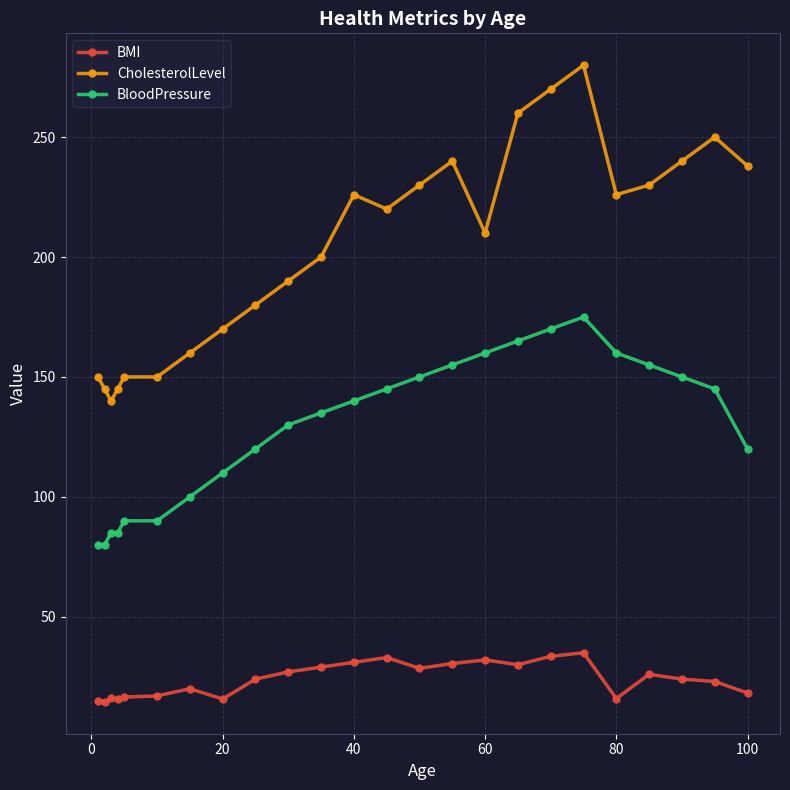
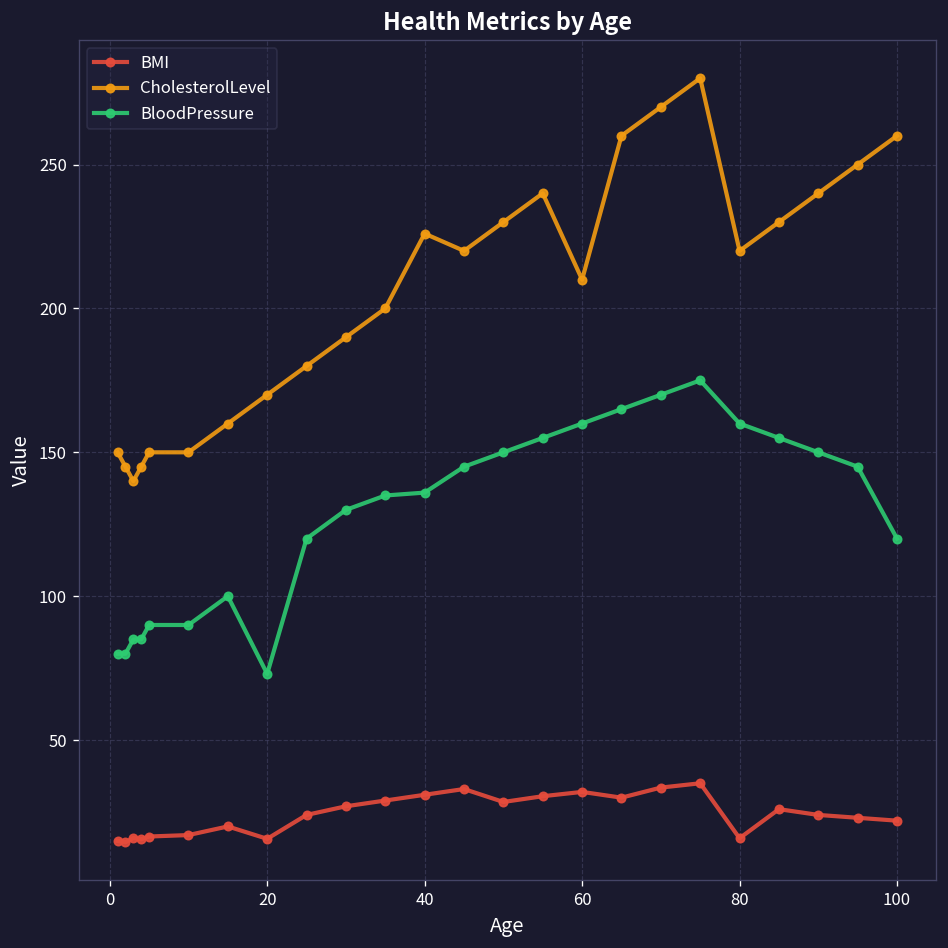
  {
    "BMI": {
      "20": 16,
      "40": 31,
      "60": 32,
      "80": 16,
-     "100": 18
+     "100": 22
    },
    "CholesterolLevel": {
      "20": 170,
      "40": 226,
      "60": 210,
-     "80": 226,
-     "100": 238
+     "80": 220,
+     "100": 260
    },
    "BloodPressure": {
-     "20": 110,
-     "40": 140,
+     "20": 73,
+     "40": 136,
      "60": 160,
      "80": 160,
      "100": 120
    }
  }
